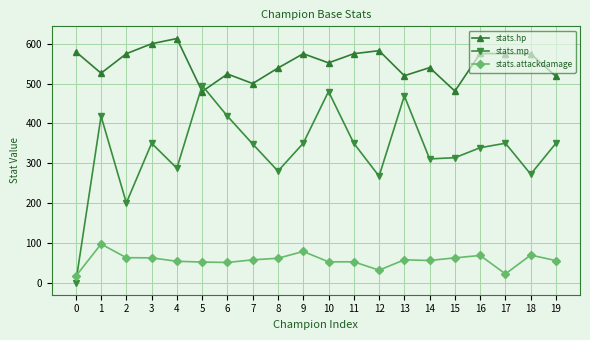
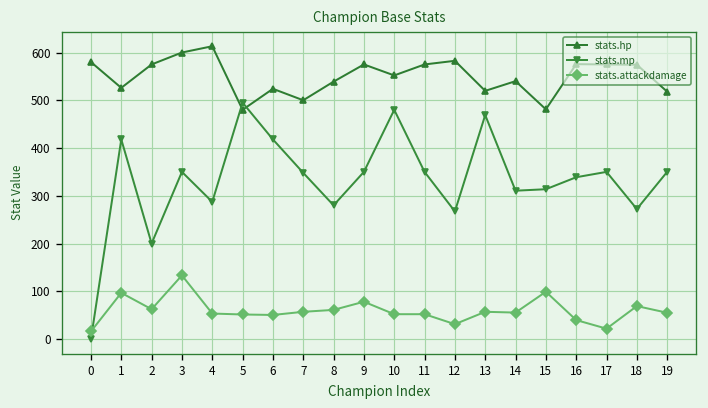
  {
    "stats.attackdamage": {
      "0": 20,
      "1": 100,
      "2": 60,
-     "3": 60,
+     "3": 130,
      "4": 50,
      "5": 50,
      "6": 50,
      "7": 60,
      "8": 60,
      "9": 80,
      "10": 50,
      "11": 50,
      "12": 30,
      "13": 60,
      "14": 60,
-     "15": 60,
-     "16": 70,
+     "15": 100,
+     "16": 40,
      "17": 20,
      "18": 70,
      "19": 60
    }
  }
